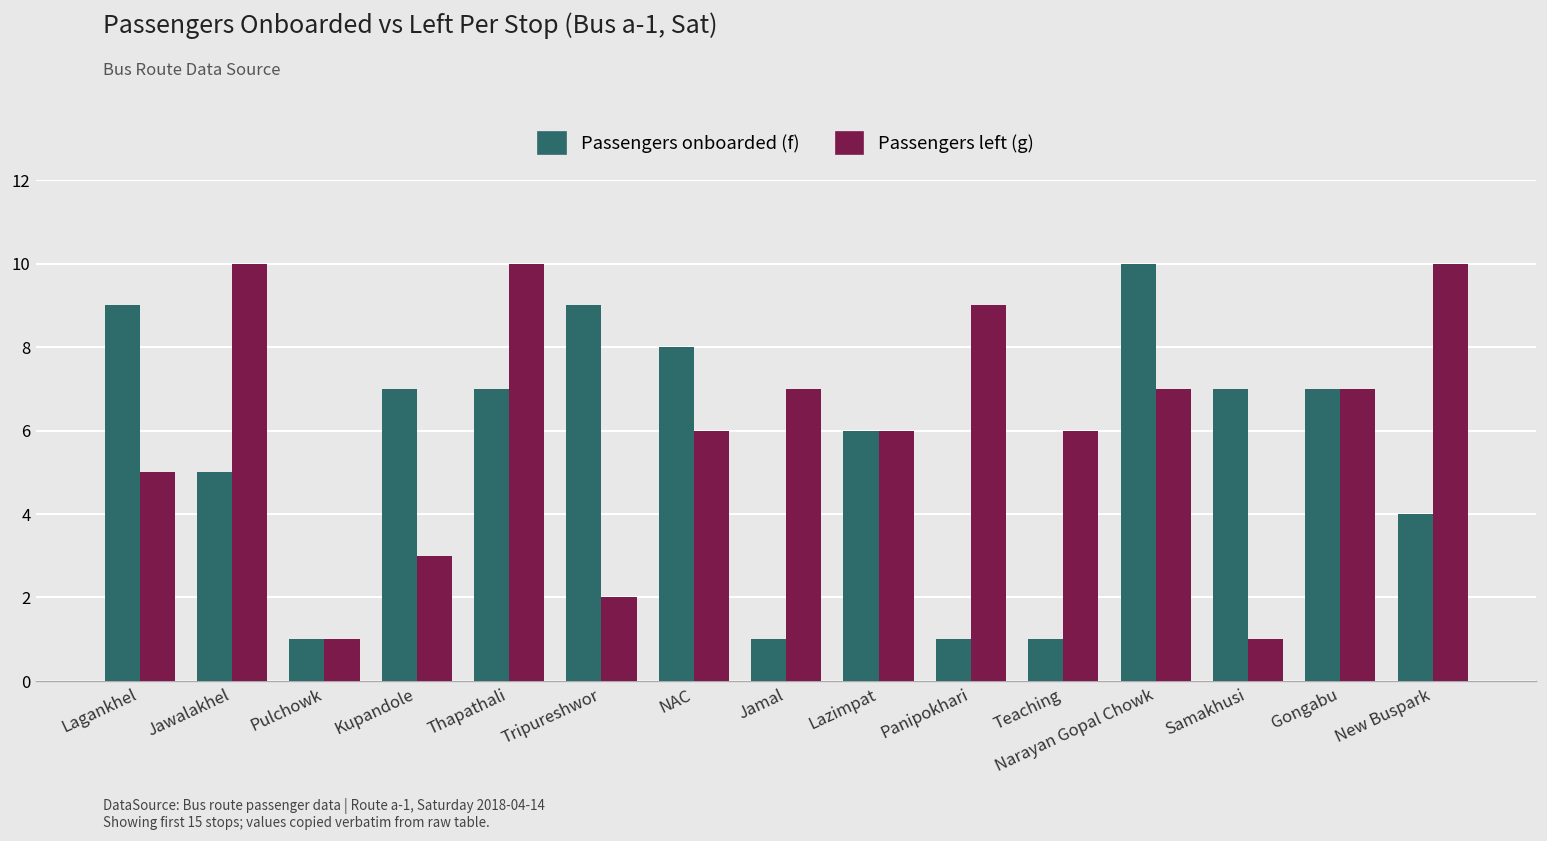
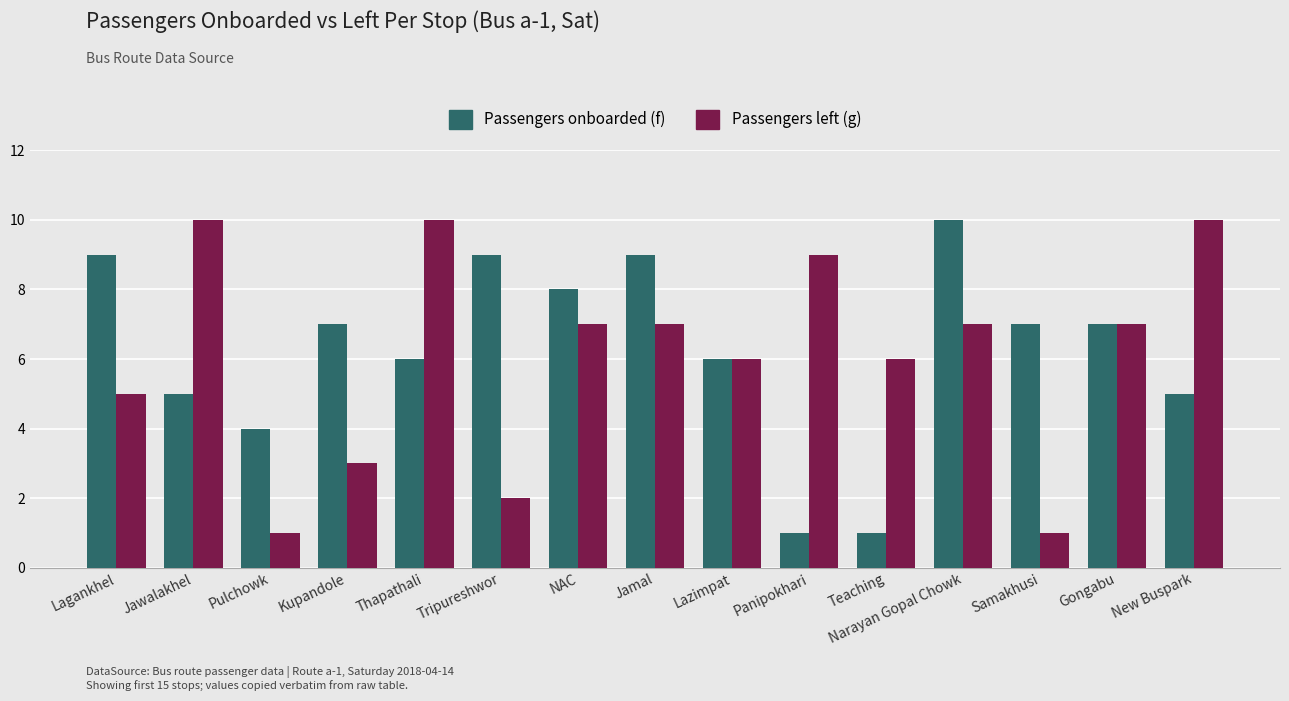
  {
    "Passengers onboarded (f)": {
      "Lagankhel": 9,
      "Jawalakhel": 5,
-     "Pulchowk": 1,
+     "Pulchowk": 4,
      "Kupandole": 7,
-     "Thapathali": 7,
+     "Thapathali": 6,
      "Tripureshwor": 9,
      "NAC": 8,
-     "Jamal": 1,
+     "Jamal": 9,
      "Lazimpat": 6,
      "Panipokhari": 1,
      "Teaching": 1,
      "Narayan Gopal Chowk": 10,
      "Samakhusi": 7,
      "Gongabu": 7,
-     "New Buspark": 4
+     "New Buspark": 5
    },
    "Passengers left (g)": {
      "Lagankhel": 5,
      "Jawalakhel": 10,
      "Pulchowk": 1,
      "Kupandole": 3,
      "Thapathali": 10,
      "Tripureshwor": 2,
-     "NAC": 6,
+     "NAC": 7,
      "Jamal": 7,
      "Lazimpat": 6,
      "Panipokhari": 9,
      "Teaching": 6,
      "Narayan Gopal Chowk": 7,
      "Samakhusi": 1,
      "Gongabu": 7,
      "New Buspark": 10
    }
  }
